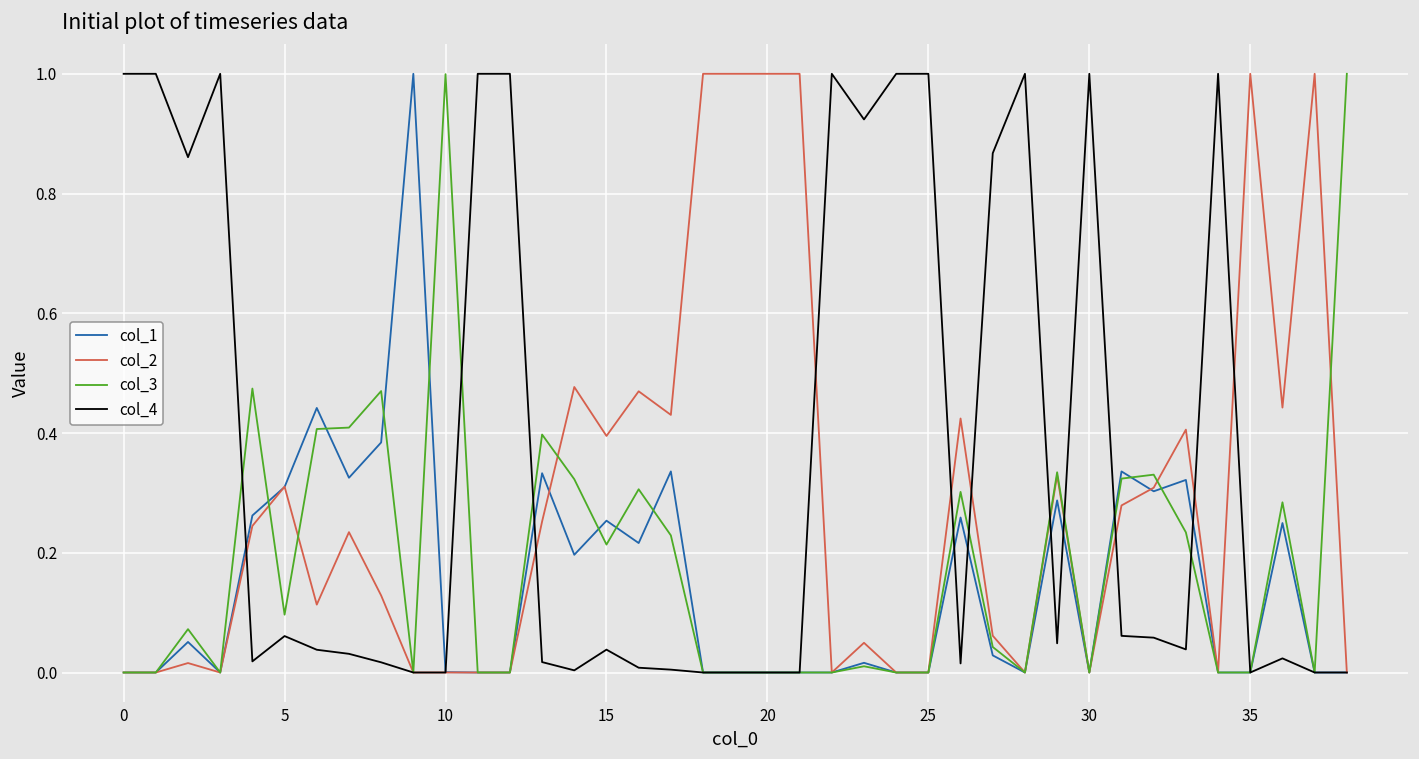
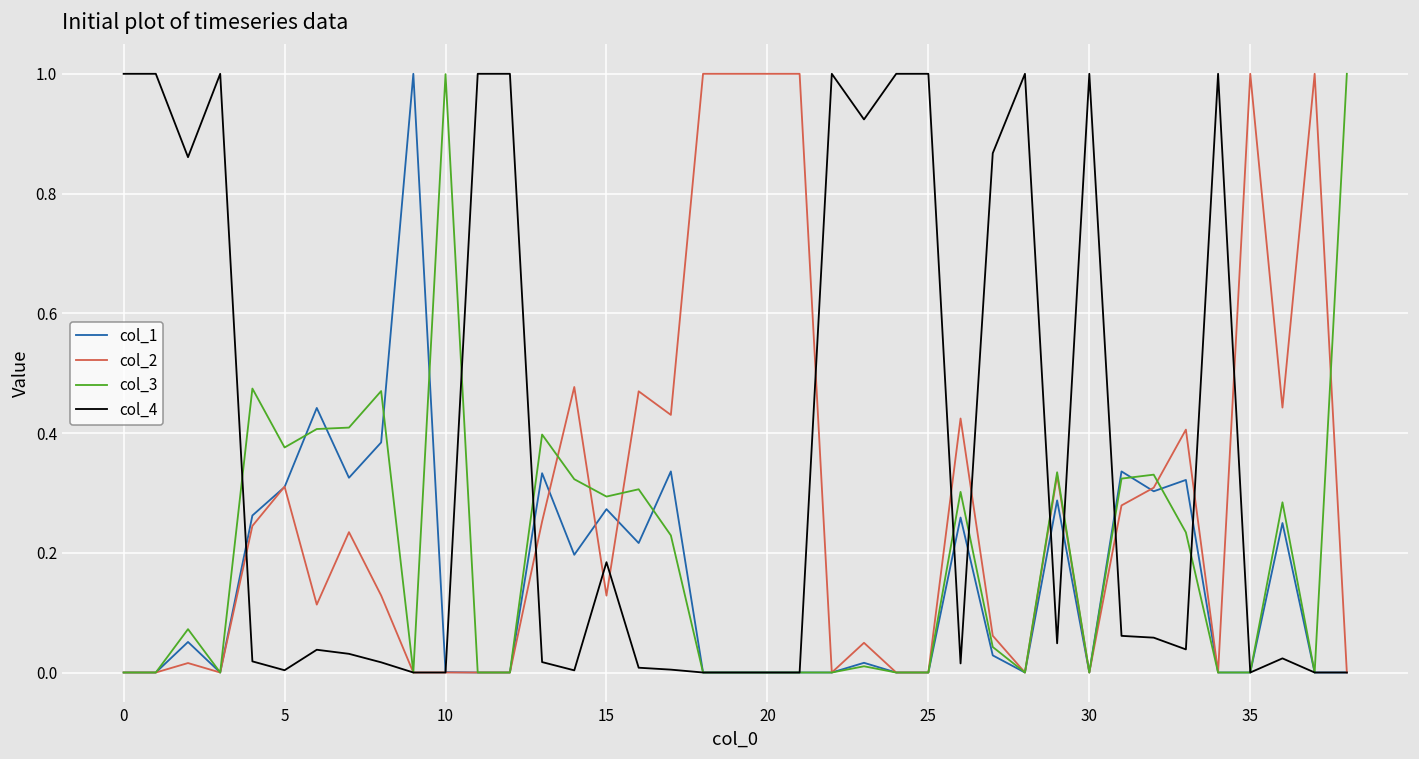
  {
    "col_1": {
-     "15": 0.25
+     "15": 0.27
    },
    "col_2": {
-     "15": 0.40,
+     "15": 0.13,
      "20": 1.00,
      "35": 1.00
    },
    "col_3": {
-     "5": 0.10,
+     "5": 0.38,
      "10": 1.00,
-     "15": 0.21
+     "15": 0.29
    },
    "col_4": {
      "0": 1.00,
-     "5": 0.06,
-     "15": 0.04,
+     "5": 0.00,
+     "15": 0.18,
      "25": 1.00,
      "30": 1.00
    }
  }
